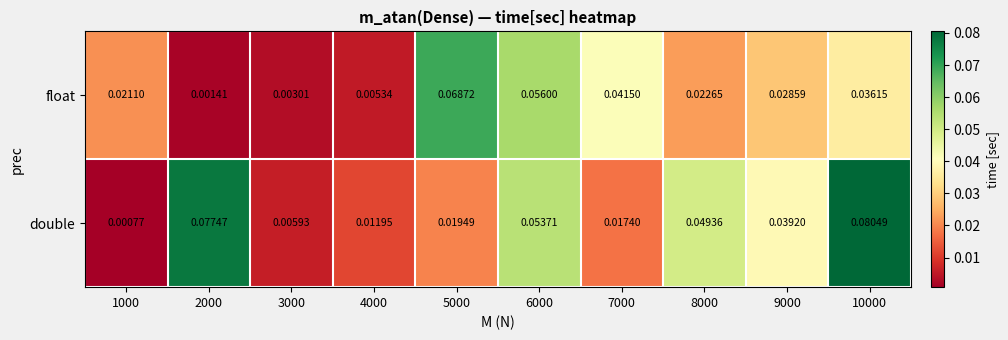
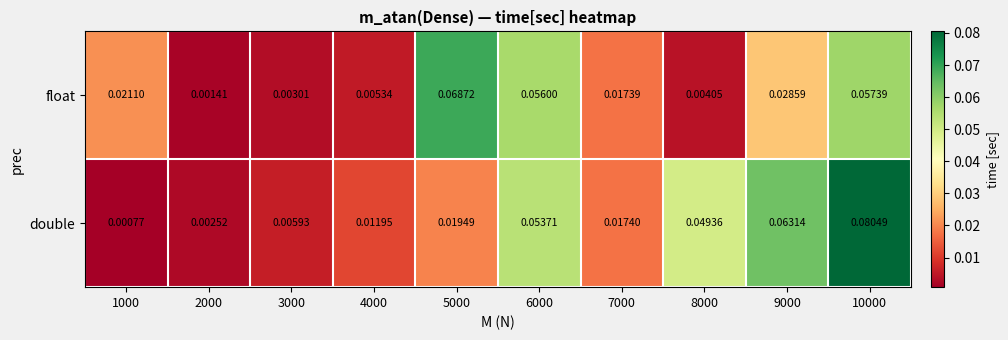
  {
    "float": {
      "1000": 0.02110,
      "2000": 0.00141,
      "3000": 0.00301,
      "4000": 0.00534,
      "5000": 0.06872,
      "6000": 0.05600,
-     "7000": 0.04150,
-     "8000": 0.02265,
+     "7000": 0.01739,
+     "8000": 0.00405,
      "9000": 0.02859,
-     "10000": 0.03615
+     "10000": 0.05739
    },
    "double": {
      "1000": 0.00077,
-     "2000": 0.07747,
+     "2000": 0.00252,
      "3000": 0.00593,
      "4000": 0.01195,
      "5000": 0.01949,
      "6000": 0.05371,
      "7000": 0.01740,
      "8000": 0.04936,
-     "9000": 0.03920,
+     "9000": 0.06314,
      "10000": 0.08049
    }
  }
